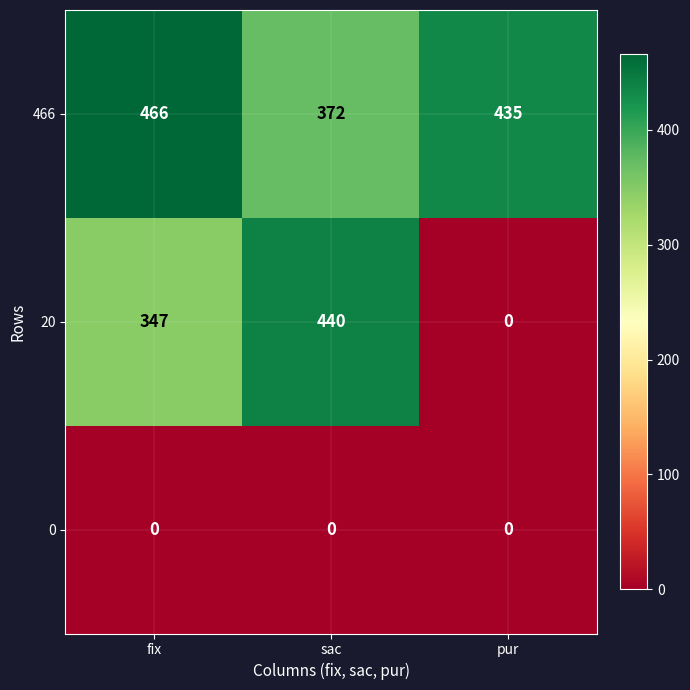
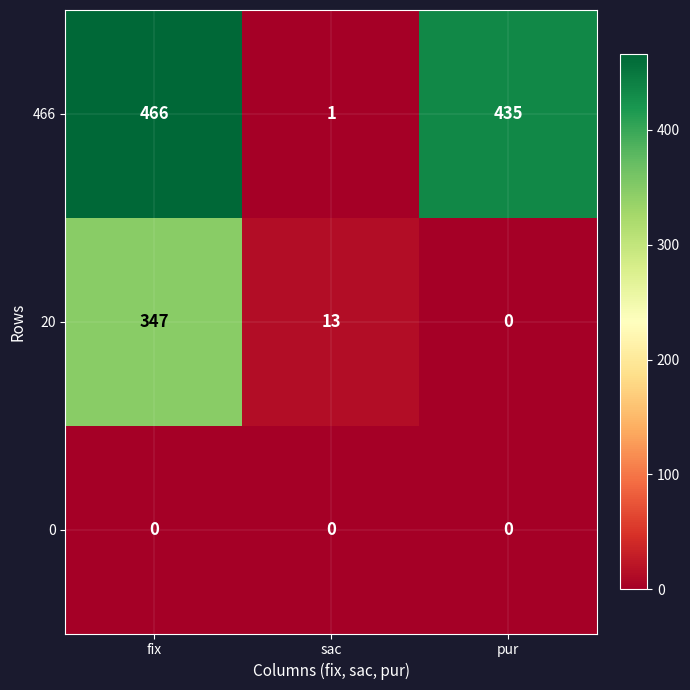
  {
    "466": {
      "fix": 466,
-     "sac": 372,
+     "sac": 1,
      "pur": 435
    },
    "20": {
      "fix": 347,
-     "sac": 440,
+     "sac": 13,
      "pur": 0
    },
    "0": {
      "fix": 0,
      "sac": 0,
      "pur": 0
    }
  }
